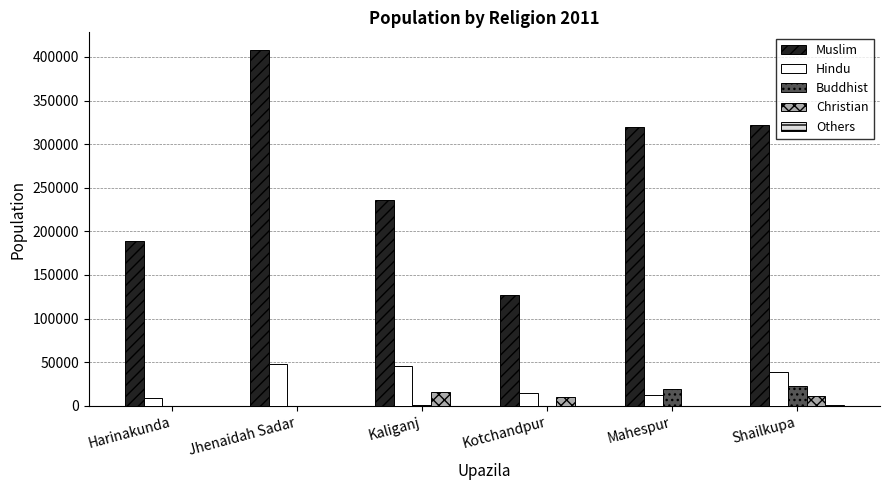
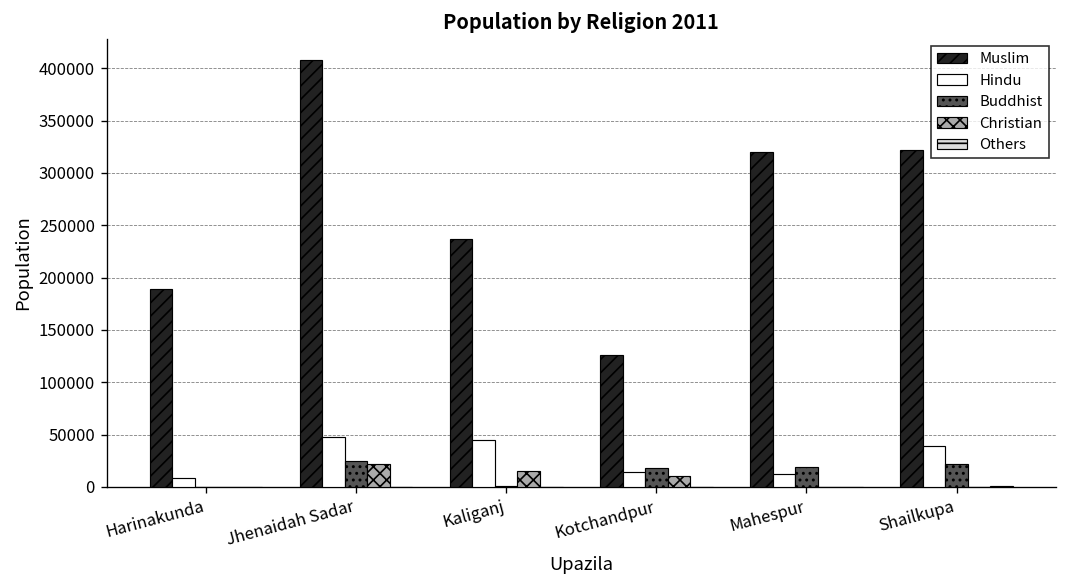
  {
    "Muslim": {
      "Harinakunda": 190000,
      "Jhenaidah Sadar": 410000,
      "Kaliganj": 240000,
      "Kotchandpur": 130000,
      "Mahespur": 320000,
      "Shailkupa": 320000
    },
    "Buddhist": {
-     "Jhenaidah Sadar": 0,
-     "Kotchandpur": 0,
+     "Jhenaidah Sadar": 20000,
+     "Kotchandpur": 20000,
      "Mahespur": 20000,
      "Shailkupa": 20000
    },
    "Christian": {
      "Harinakunda": 0,
-     "Jhenaidah Sadar": 0,
+     "Jhenaidah Sadar": 20000,
      "Kaliganj": 20000,
      "Kotchandpur": 10000,
-     "Shailkupa": 10000
+     "Shailkupa": 0
    }
  }
